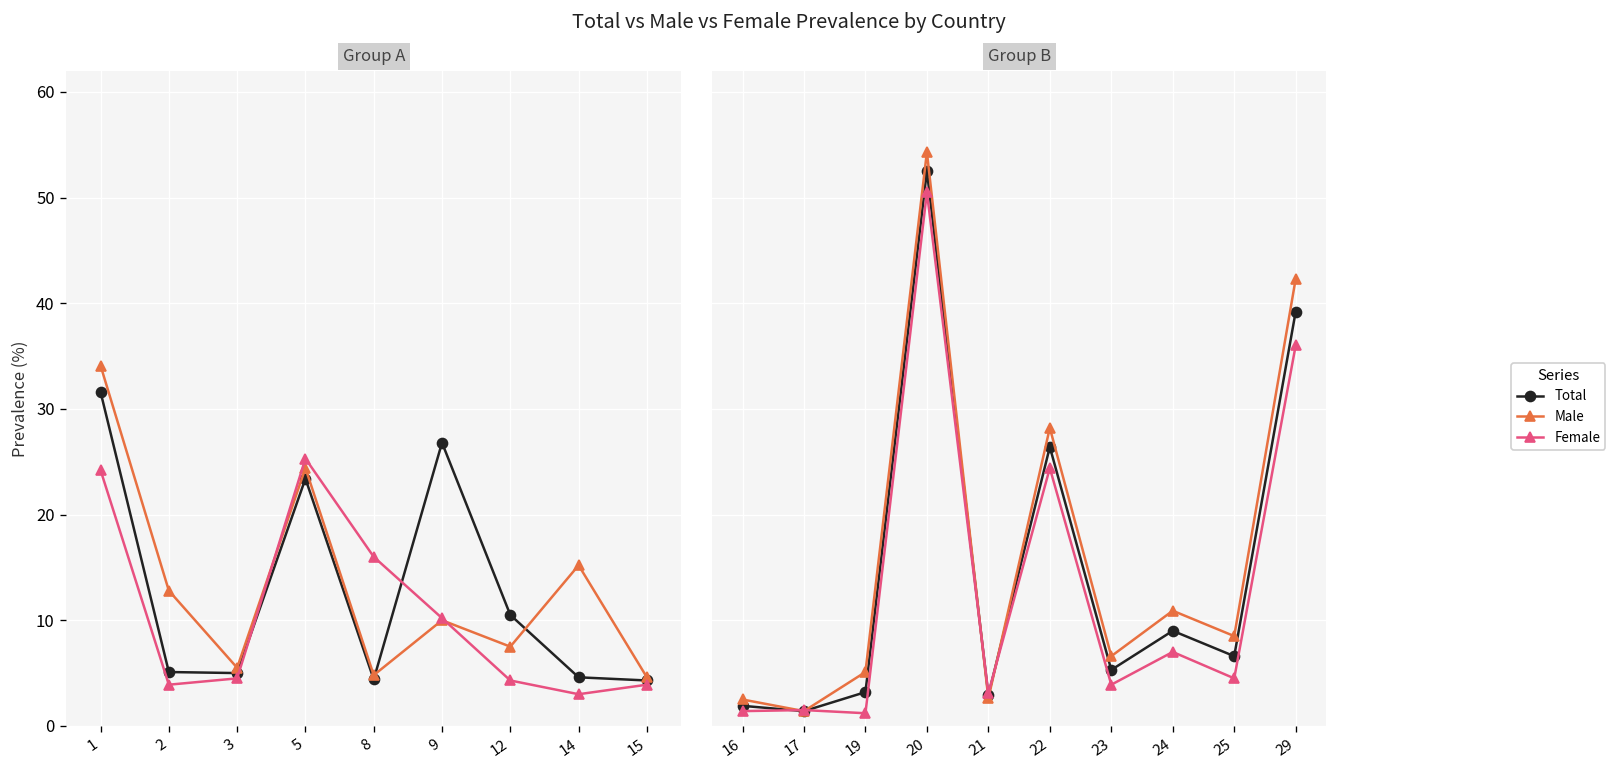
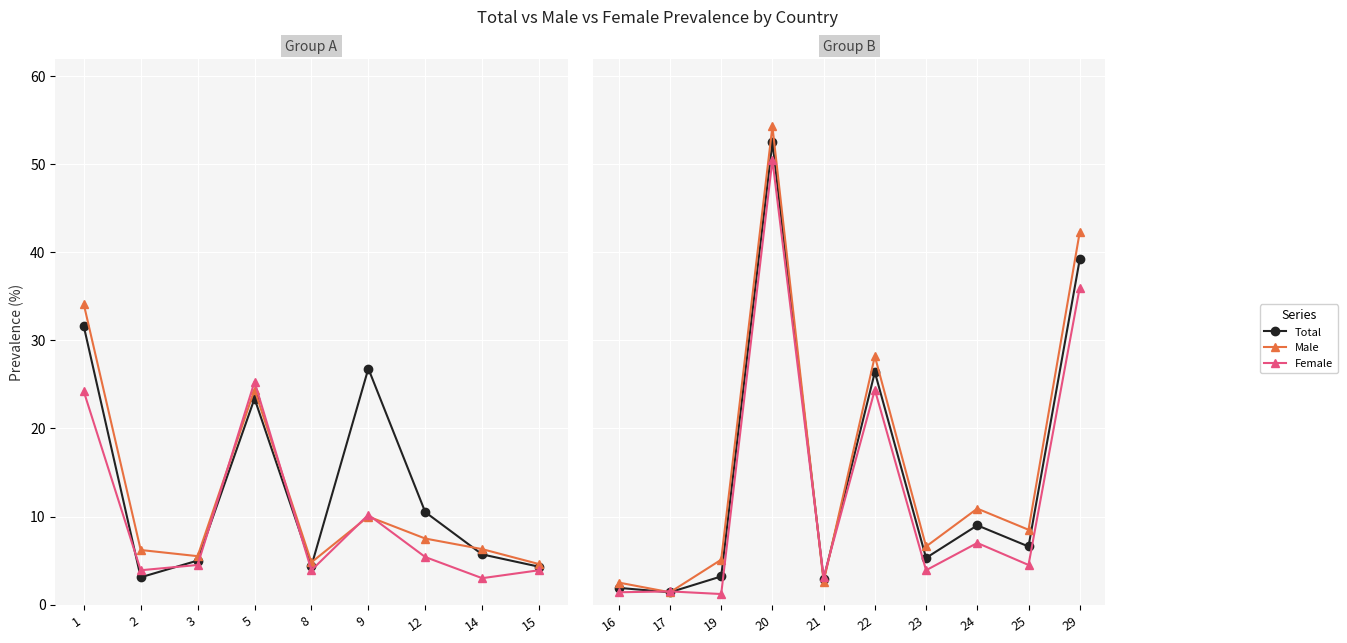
  {
    "Group A": {
      "Total": {
        "1": 32,
-       "2": 5,
+       "2": 3,
        "3": 5,
        "5": 23,
        "8": 4,
        "9": 27,
        "12": 11,
-       "14": 5,
+       "14": 6,
        "15": 4
      },
      "Male": {
        "1": 34,
-       "2": 13,
+       "2": 6,
        "3": 6,
        "5": 24,
        "8": 5,
        "12": 8,
-       "14": 15,
+       "14": 6,
        "15": 5
      },
      "Female": {
        "1": 24,
        "2": 4,
        "3": 5,
        "5": 25,
-       "8": 16,
-       "12": 4,
+       "8": 4,
+       "12": 5,
        "14": 3,
        "15": 4
      }
    }
  }
